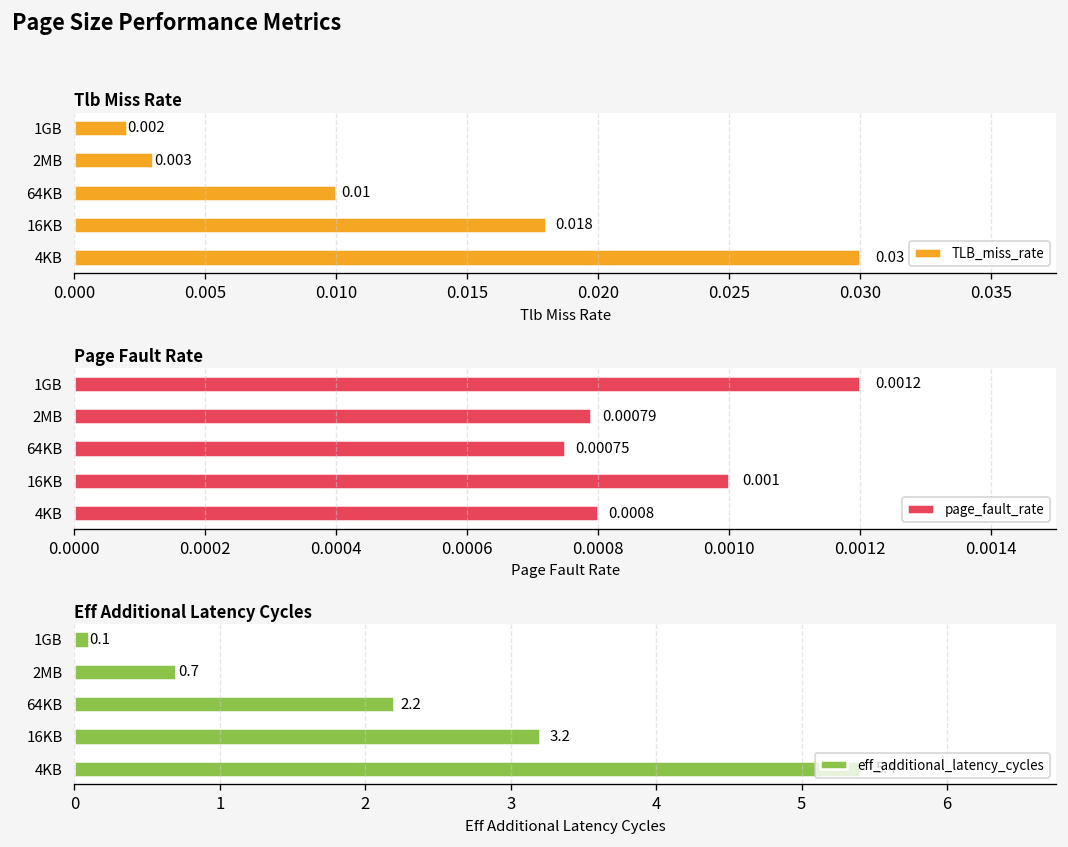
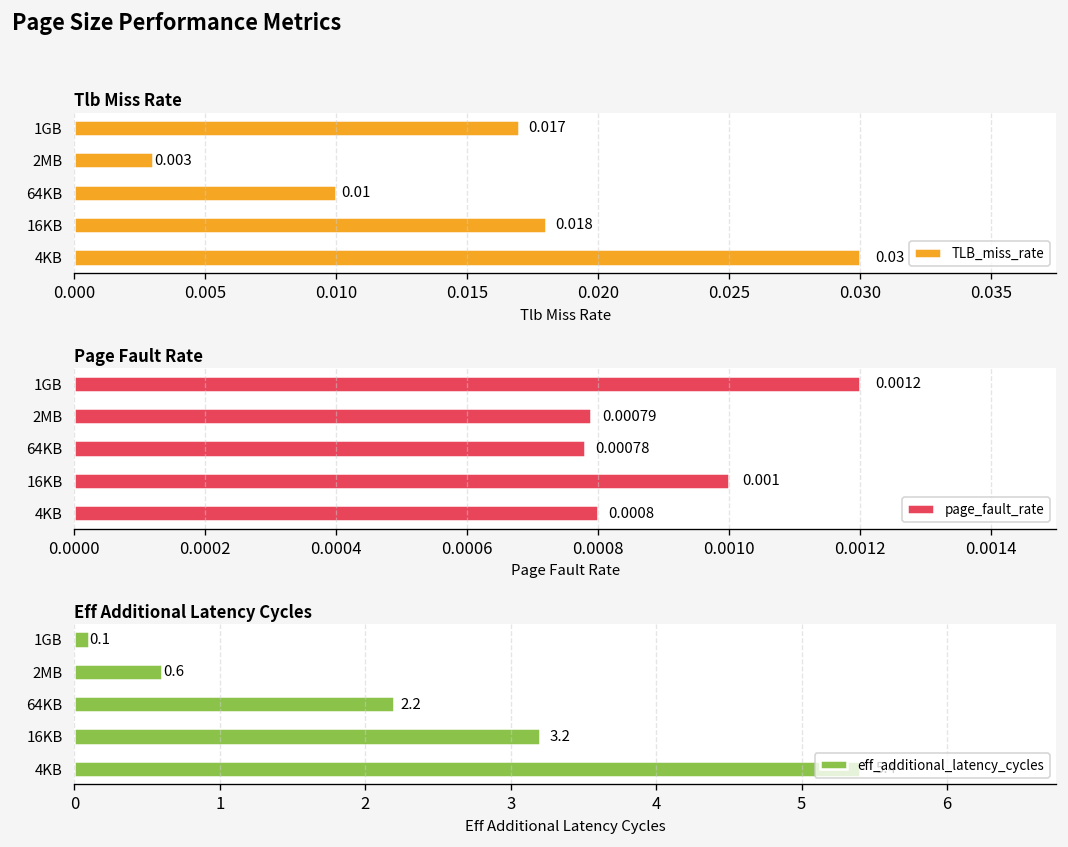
  {
    "Tlb Miss Rate": {
-     "1GB": 0.002,
+     "1GB": 0.017,
      "2MB": 0.003,
      "64KB": 0.01,
      "16KB": 0.018,
      "4KB": 0.03
    },
    "Page Fault Rate": {
      "1GB": 0.0012,
      "2MB": 0.00079,
-     "64KB": 0.00075,
+     "64KB": 0.00078,
      "16KB": 0.001,
      "4KB": 0.0008
    },
    "Eff Additional Latency Cycles": {
      "1GB": 0.1,
-     "2MB": 0.7,
+     "2MB": 0.6,
      "64KB": 2.2,
      "16KB": 3.2
    }
  }
